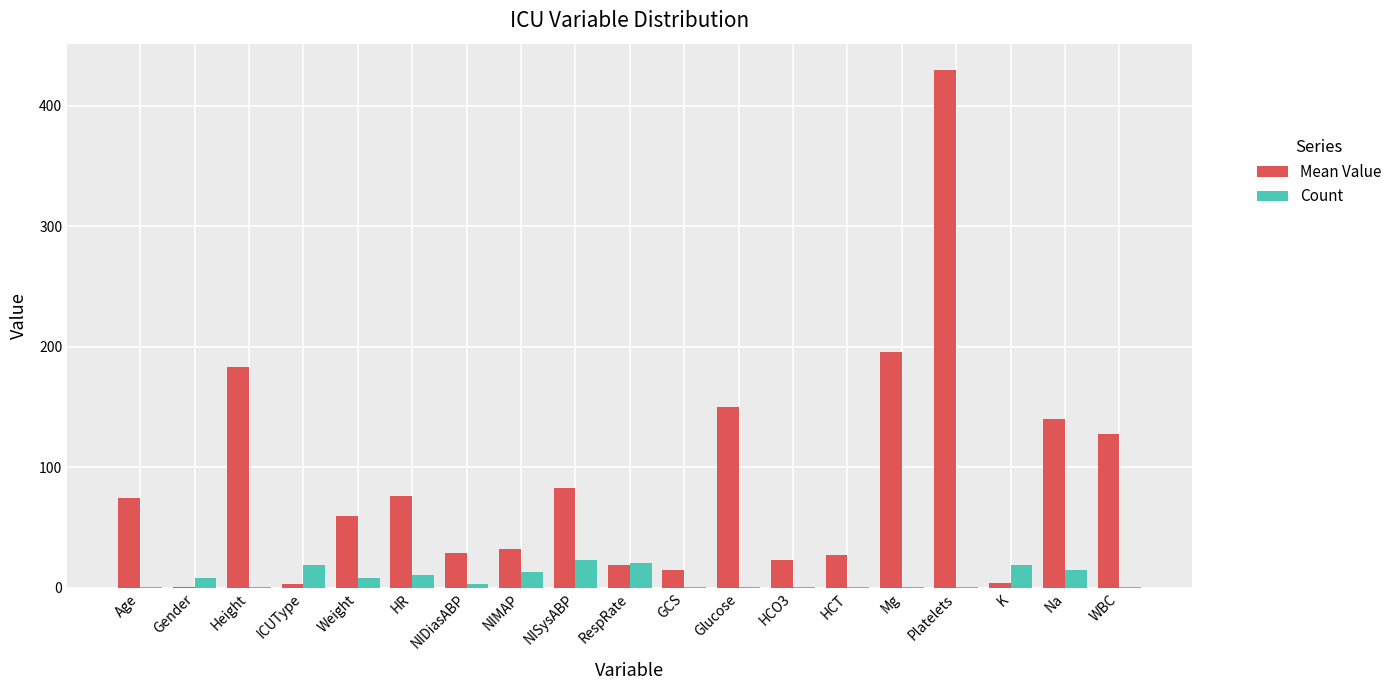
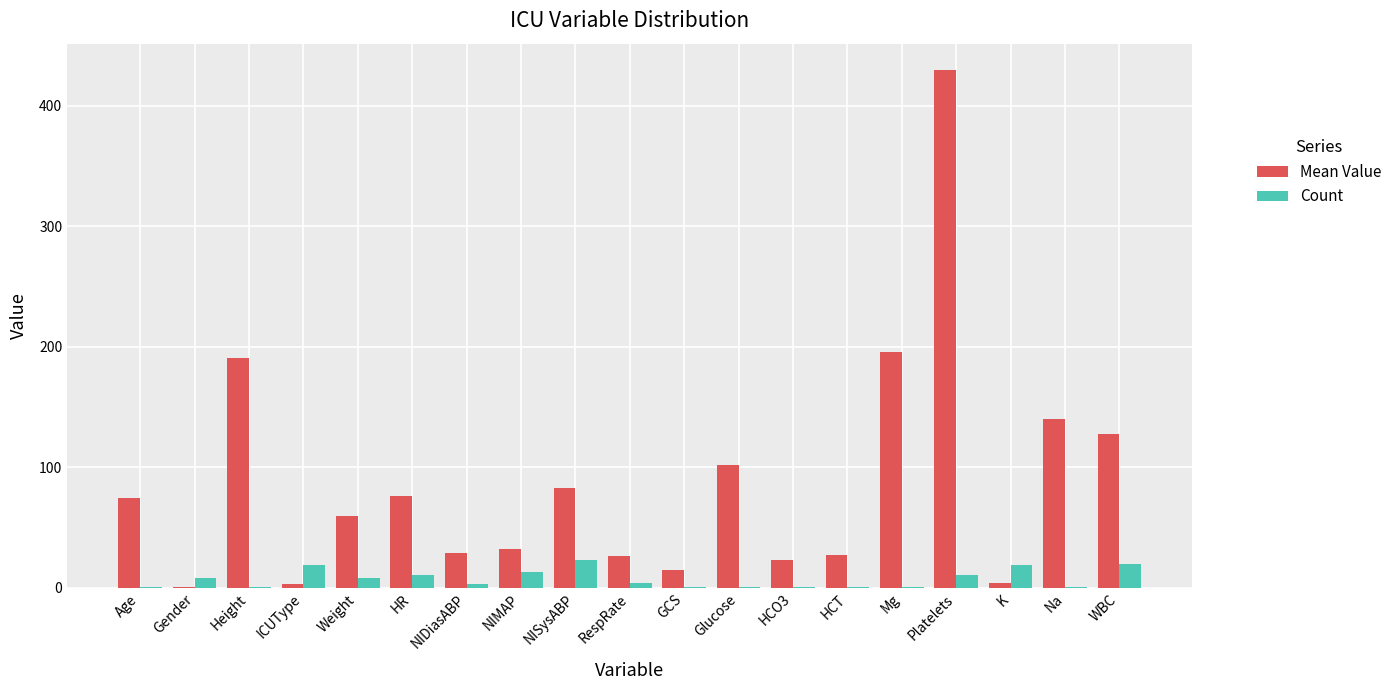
  {
    "Mean Value": {
      "Age": 75,
-     "Height": 183,
+     "Height": 191,
      "ICUType": 3,
      "Weight": 60,
      "HR": 76,
      "NIDiasABP": 29,
      "NIMAP": 32,
      "NISysABP": 83,
-     "RespRate": 19,
+     "RespRate": 27,
      "GCS": 15,
-     "Glucose": 150,
+     "Glucose": 102,
      "HCO3": 23,
      "HCT": 28,
      "Mg": 196,
      "Platelets": 430,
      "K": 4,
      "Na": 140,
      "WBC": 128
    },
    "Count": {
      "Gender": 8,
      "ICUType": 19,
      "Weight": 8,
      "HR": 11,
      "NIDiasABP": 3,
      "NIMAP": 13,
      "NISysABP": 23,
-     "RespRate": 21,
-     "Platelets": 1,
+     "RespRate": 4,
+     "Platelets": 11,
      "K": 19,
-     "Na": 15,
-     "WBC": 1
+     "Na": 1,
+     "WBC": 20
    }
  }
